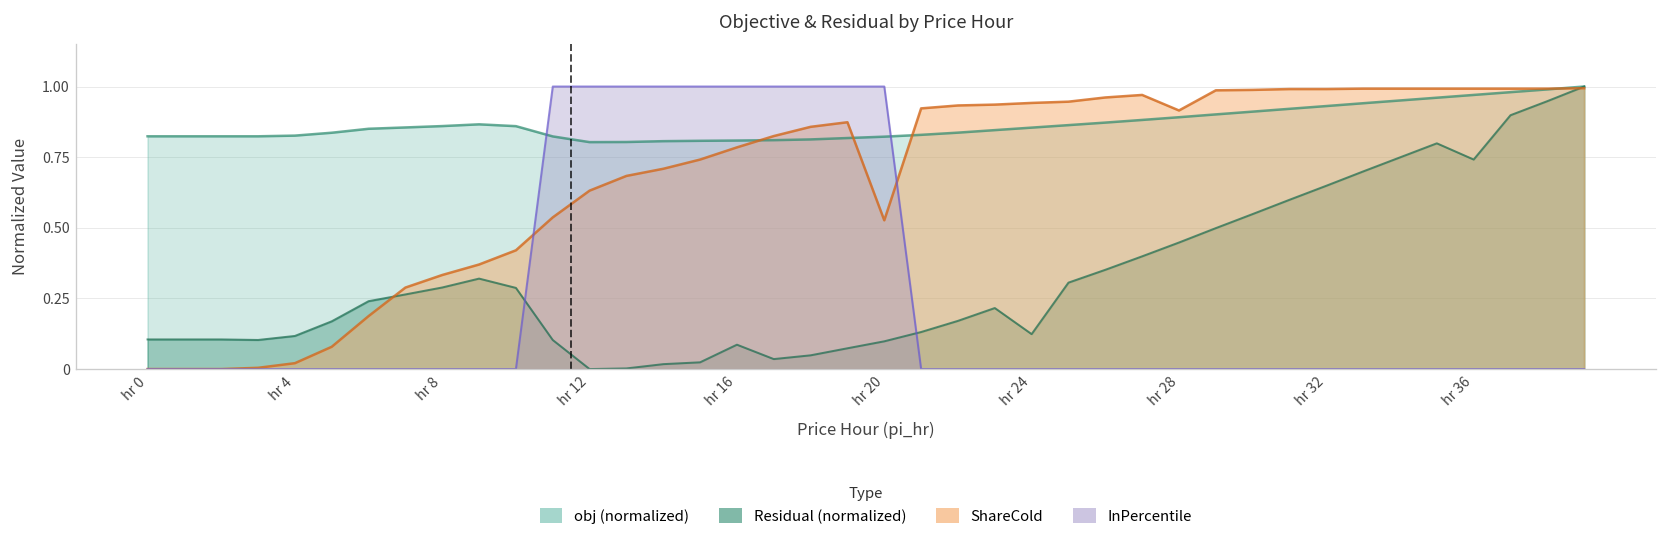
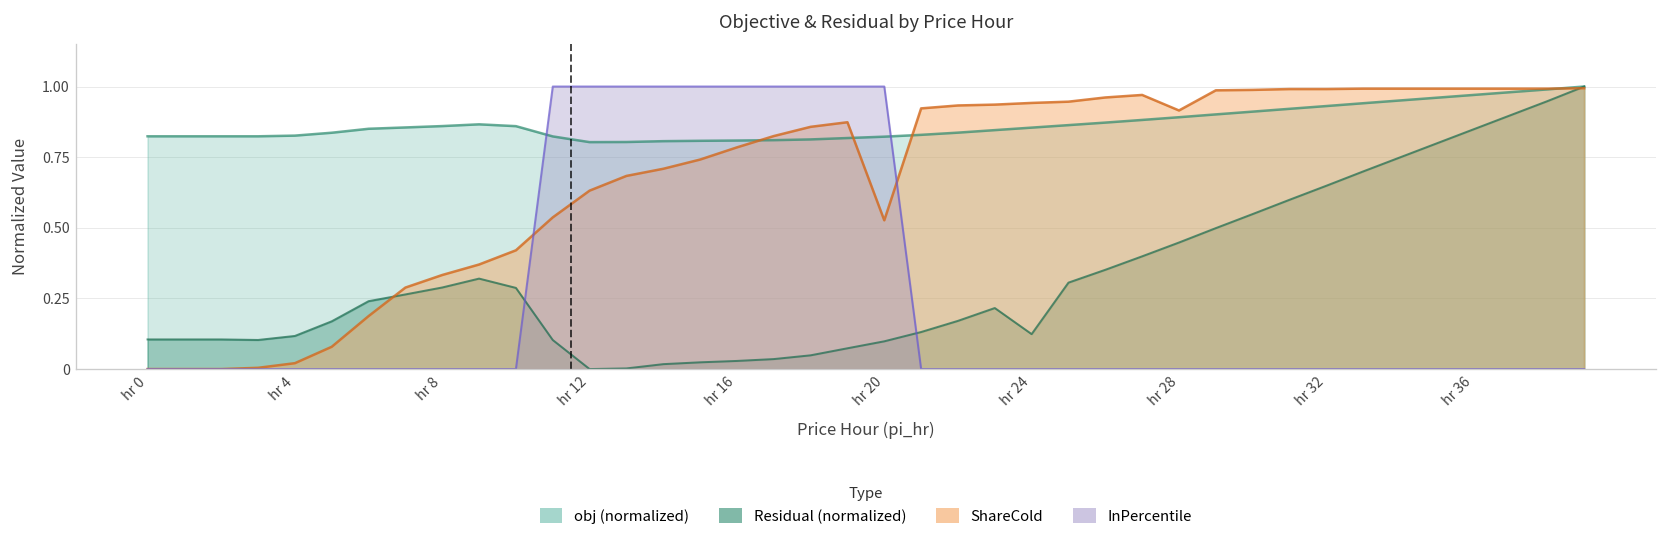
  {
    "Residual (normalized)": {
      "hr 0": 0.10,
      "hr 4": 0.12,
      "hr 8": 0.29,
      "hr 12": 0.00,
-     "hr 16": 0.09,
+     "hr 16": 0.03,
      "hr 20": 0.10,
      "hr 24": 0.12,
      "hr 28": 0.45,
      "hr 32": 0.65,
-     "hr 36": 0.74
+     "hr 36": 0.85
    },
    "ShareCold": {
      "hr 4": 0.02,
      "hr 8": 0.33,
      "hr 12": 0.63,
      "hr 16": 0.78,
      "hr 20": 0.53,
      "hr 24": 0.94,
      "hr 28": 0.92,
      "hr 32": 0.99,
      "hr 36": 0.99
    }
  }
